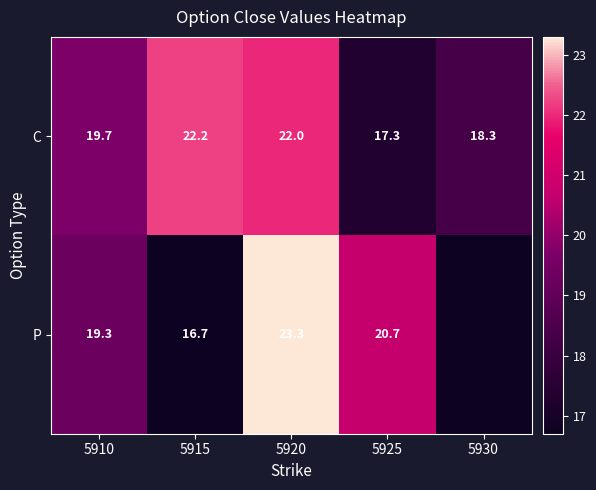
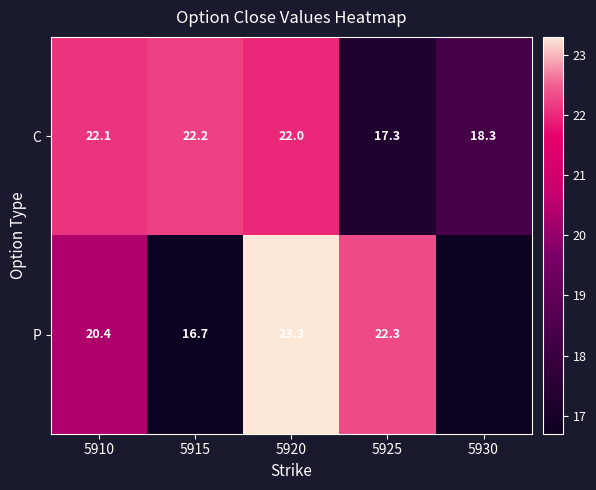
  {
    "C": {
-     "5910": 19.7,
+     "5910": 22.1,
      "5915": 22.2,
      "5920": 22.0,
      "5925": 17.3,
      "5930": 18.3
    },
    "P": {
-     "5910": 19.3,
+     "5910": 20.4,
      "5915": 16.7,
-     "5925": 20.7
+     "5925": 22.3
    }
  }
